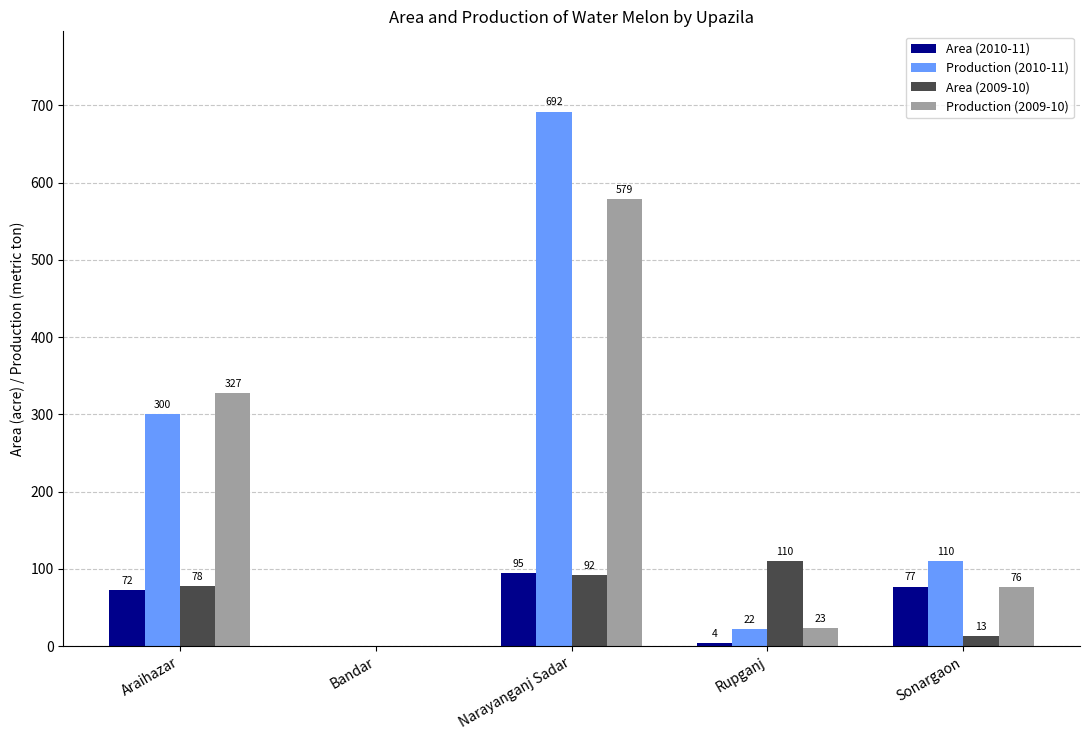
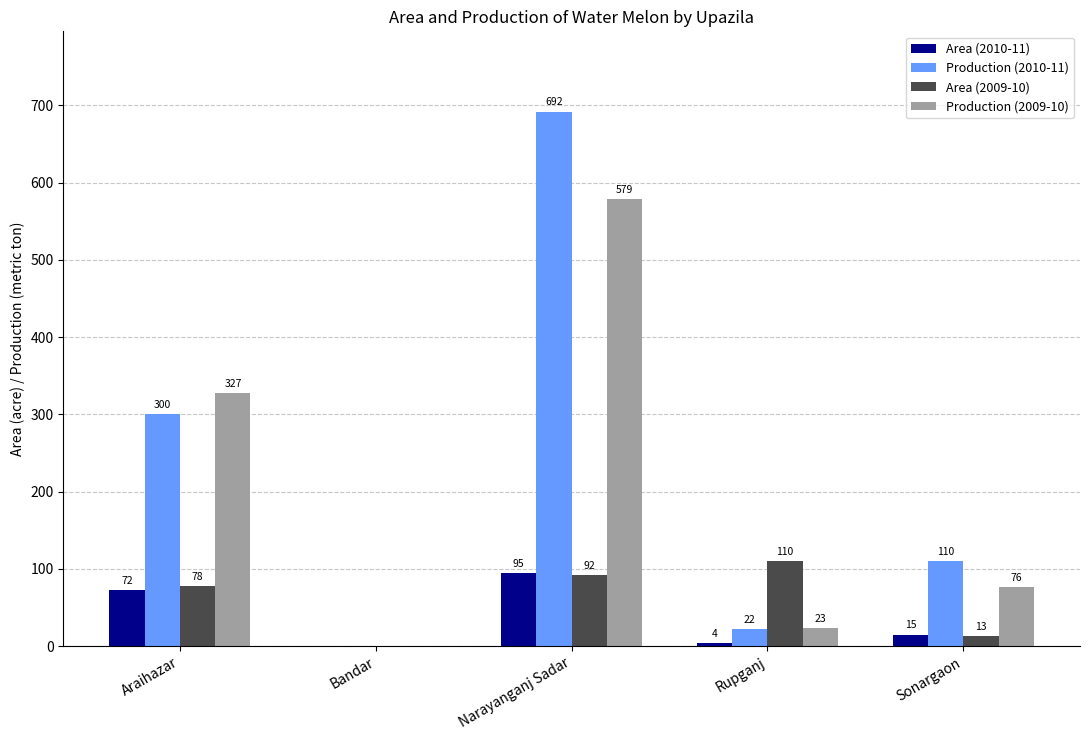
  {
    "Area (2010-11)": {
      "Araihazar": 72,
      "Narayanganj Sadar": 95,
      "Rupganj": 4,
-     "Sonargaon": 77
+     "Sonargaon": 15
    },
    "Production (2010-11)": {
      "Araihazar": 300,
      "Narayanganj Sadar": 692,
      "Rupganj": 22,
      "Sonargaon": 110
    },
    "Area (2009-10)": {
      "Araihazar": 78,
      "Narayanganj Sadar": 92,
      "Rupganj": 110,
      "Sonargaon": 13
    },
    "Production (2009-10)": {
      "Araihazar": 327,
      "Narayanganj Sadar": 579,
      "Rupganj": 23,
      "Sonargaon": 76
    }
  }
